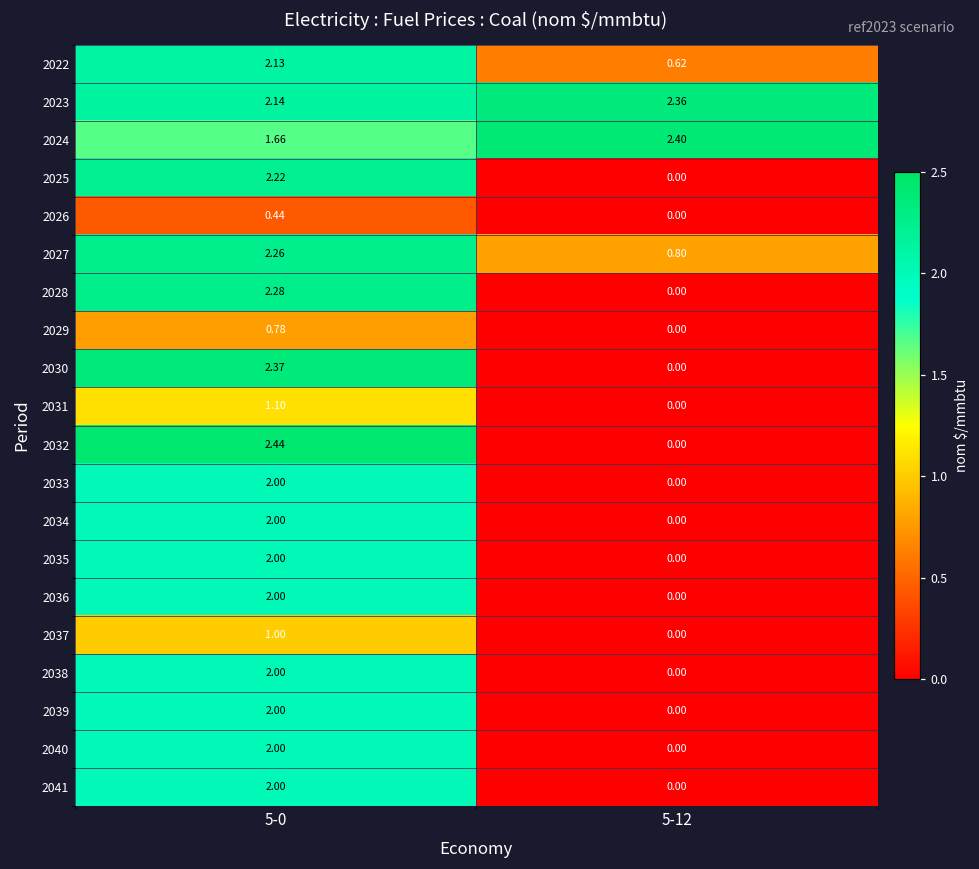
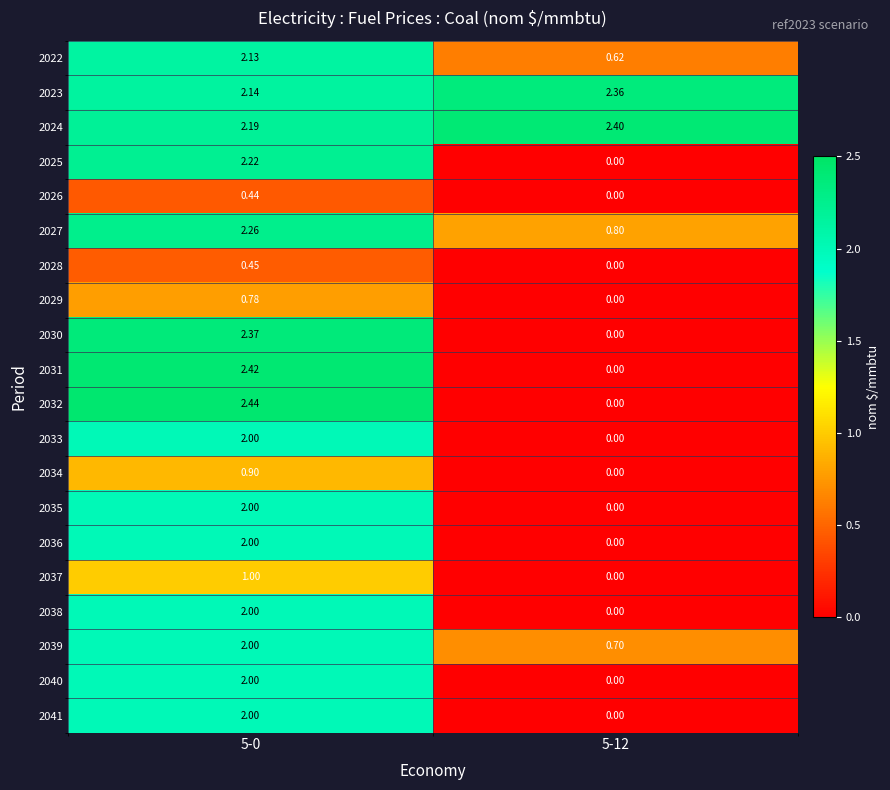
  {
    "2022": {
      "5-0": 2.13,
      "5-12": 0.62
    },
    "2023": {
      "5-0": 2.14,
      "5-12": 2.36
    },
    "2024": {
-     "5-0": 1.66,
+     "5-0": 2.19,
      "5-12": 2.40
    },
    "2025": {
      "5-0": 2.22,
      "5-12": 0.00
    },
    "2026": {
      "5-0": 0.44,
      "5-12": 0.00
    },
    "2027": {
      "5-0": 2.26,
      "5-12": 0.80
    },
    "2028": {
-     "5-0": 2.28,
+     "5-0": 0.45,
      "5-12": 0.00
    },
    "2029": {
      "5-0": 0.78,
      "5-12": 0.00
    },
    "2030": {
      "5-0": 2.37,
      "5-12": 0.00
    },
    "2031": {
-     "5-0": 1.10,
+     "5-0": 2.42,
      "5-12": 0.00
    },
    "2032": {
      "5-0": 2.44,
      "5-12": 0.00
    },
    "2033": {
      "5-0": 2.00,
      "5-12": 0.00
    },
    "2034": {
-     "5-0": 2.00,
+     "5-0": 0.90,
      "5-12": 0.00
    },
    "2035": {
      "5-0": 2.00,
      "5-12": 0.00
    },
    "2036": {
      "5-0": 2.00,
      "5-12": 0.00
    },
    "2037": {
      "5-0": 1.00,
      "5-12": 0.00
    },
    "2038": {
      "5-0": 2.00,
      "5-12": 0.00
    },
    "2039": {
      "5-0": 2.00,
-     "5-12": 0.00
+     "5-12": 0.70
    },
    "2040": {
      "5-0": 2.00,
      "5-12": 0.00
    },
    "2041": {
      "5-0": 2.00,
      "5-12": 0.00
    }
  }
